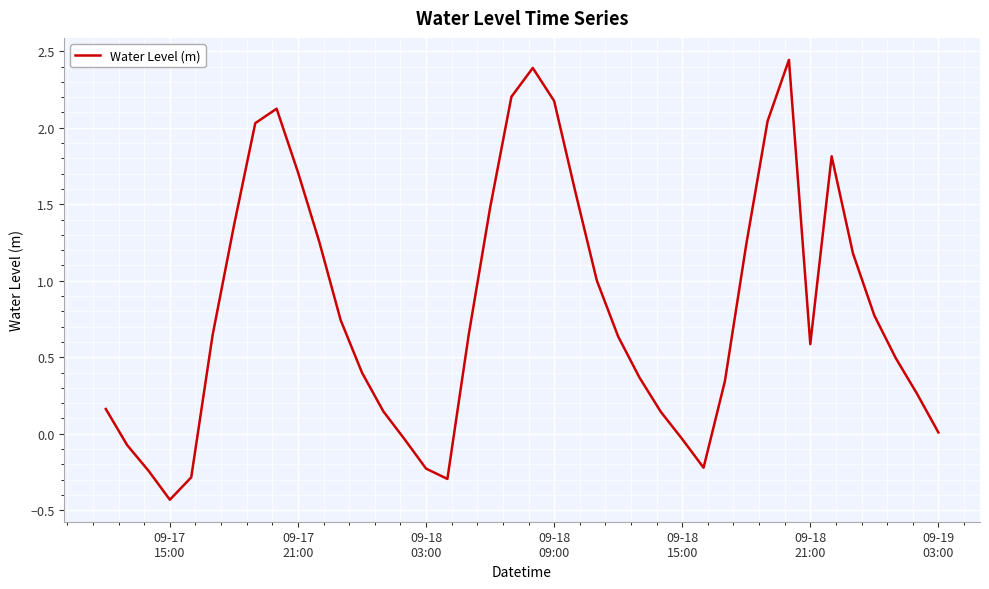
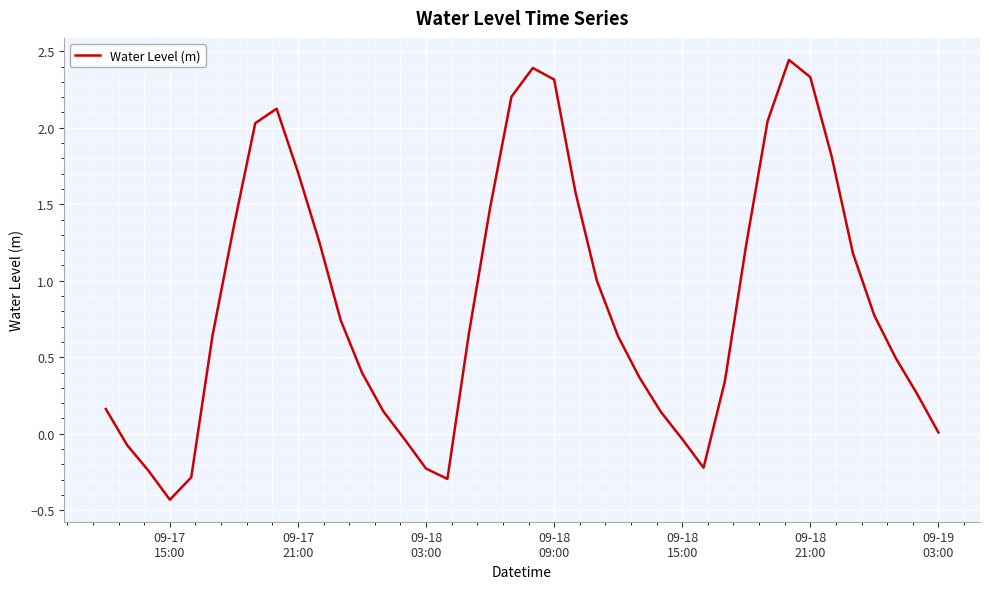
  {
    "09-17 15:00": -0.43,
    "09-17 21:00": 1.71,
    "09-18 03:00": -0.23,
-   "09-18 09:00": 2.18,
+   "09-18 09:00": 2.32,
    "09-18 15:00": -0.03,
-   "09-18 21:00": 0.59,
+   "09-18 21:00": 2.33,
    "09-19 03:00": 0.01
  }
